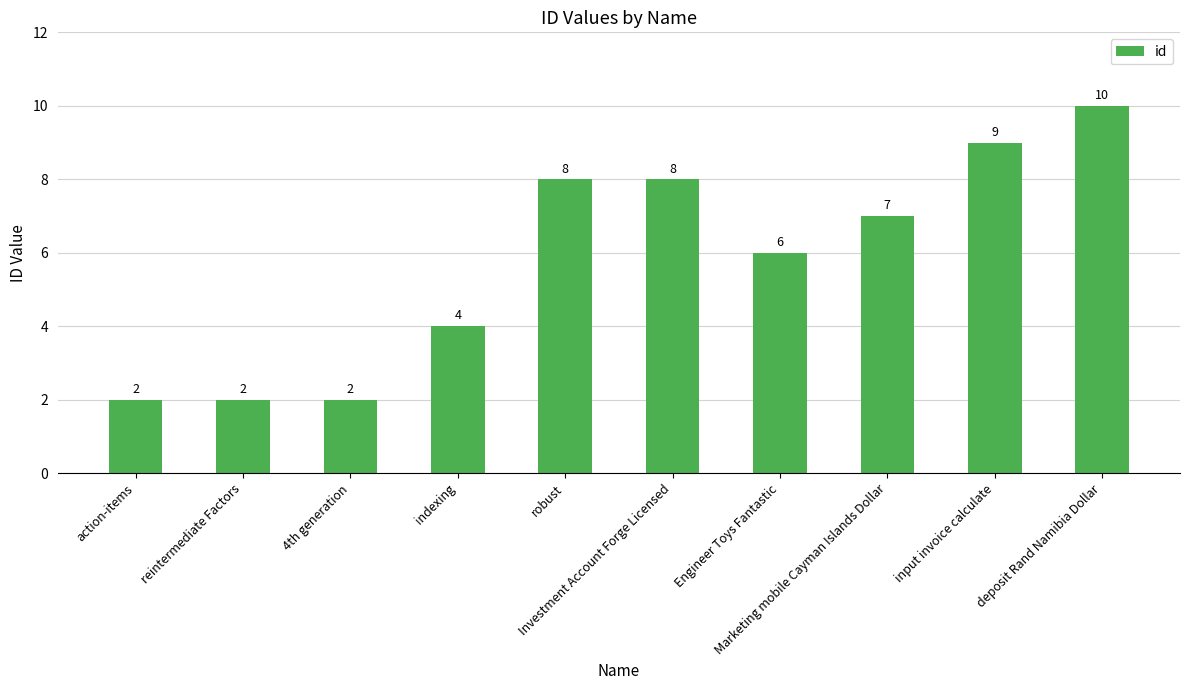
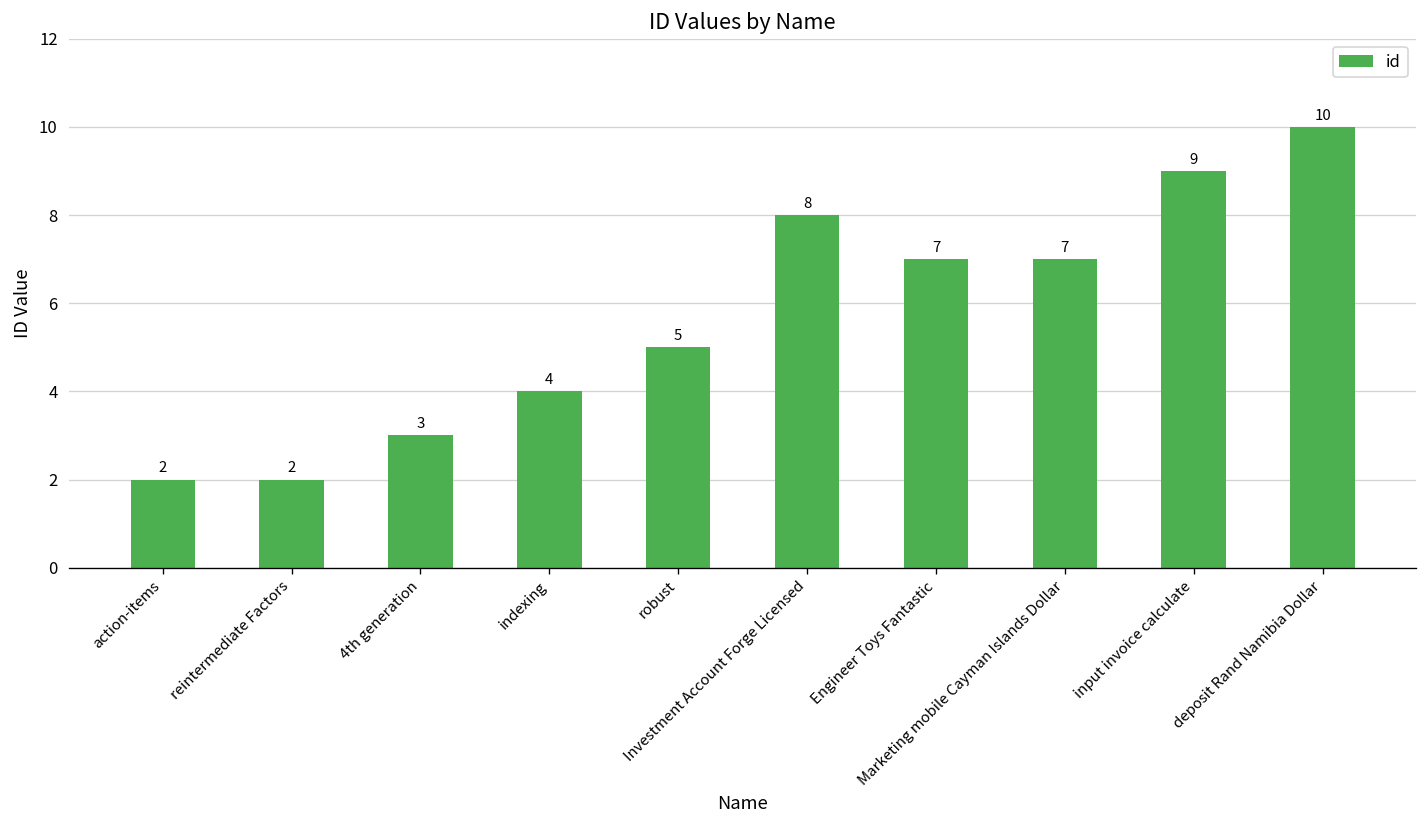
  {
    "action-items": 2,
    "reintermediate Factors": 2,
-   "4th generation": 2,
+   "4th generation": 3,
    "indexing": 4,
-   "robust": 8,
+   "robust": 5,
    "Investment Account Forge Licensed": 8,
-   "Engineer Toys Fantastic": 6,
+   "Engineer Toys Fantastic": 7,
    "Marketing mobile Cayman Islands Dollar": 7,
    "input invoice calculate": 9,
    "deposit Rand Namibia Dollar": 10
  }
